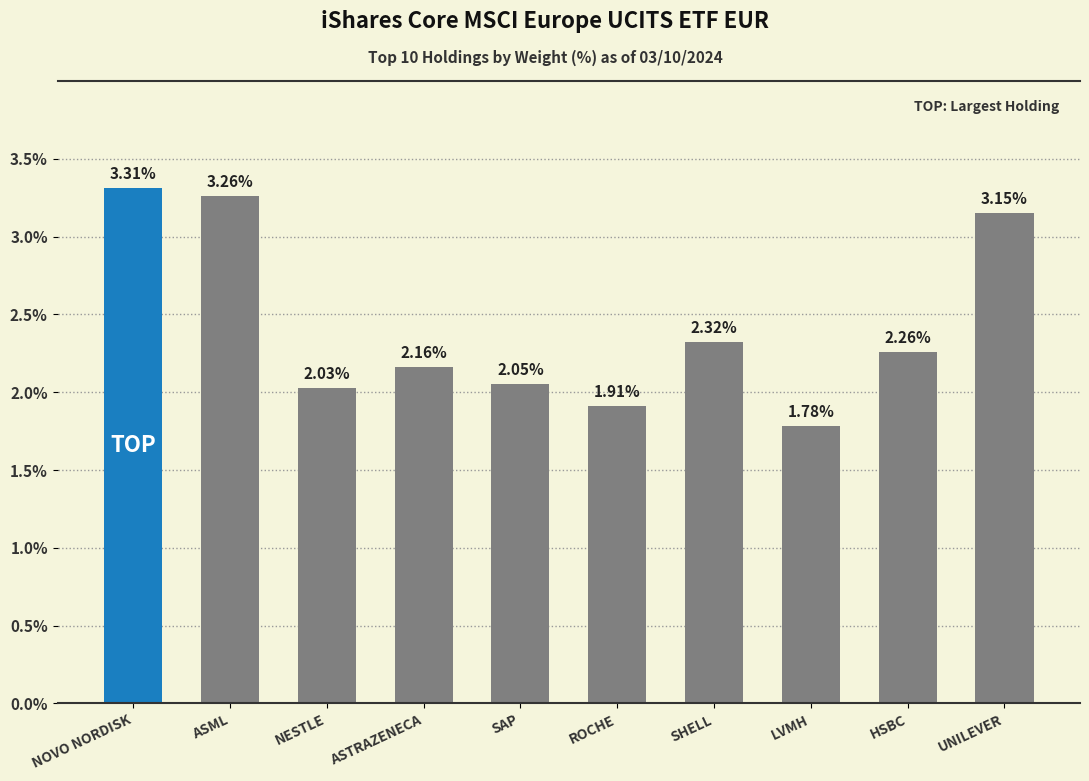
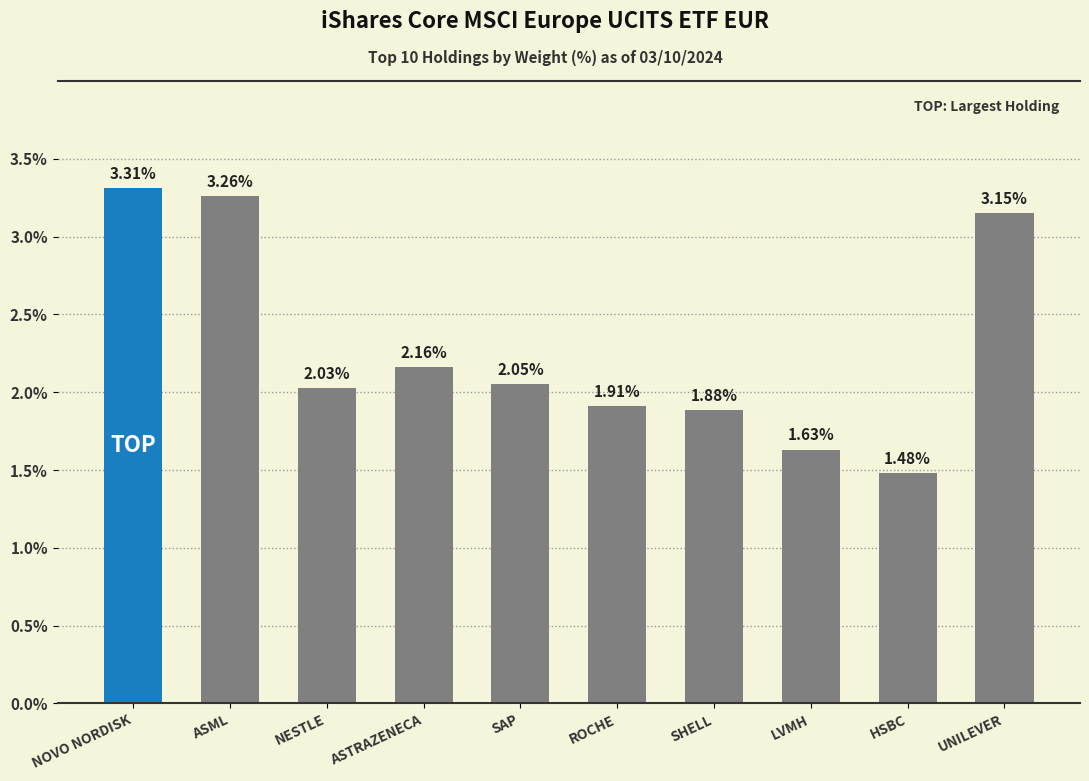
  {
    "NOVO NORDISK": "3.31%",
    "ASML": "3.26%",
    "NESTLE": "2.03%",
    "ASTRAZENECA": "2.16%",
    "SAP": "2.05%",
    "ROCHE": "1.91%",
-   "SHELL": "2.32%",
-   "LVMH": "1.78%",
-   "HSBC": "2.26%",
+   "SHELL": "1.88%",
+   "LVMH": "1.63%",
+   "HSBC": "1.48%",
    "UNILEVER": "3.15%"
  }
